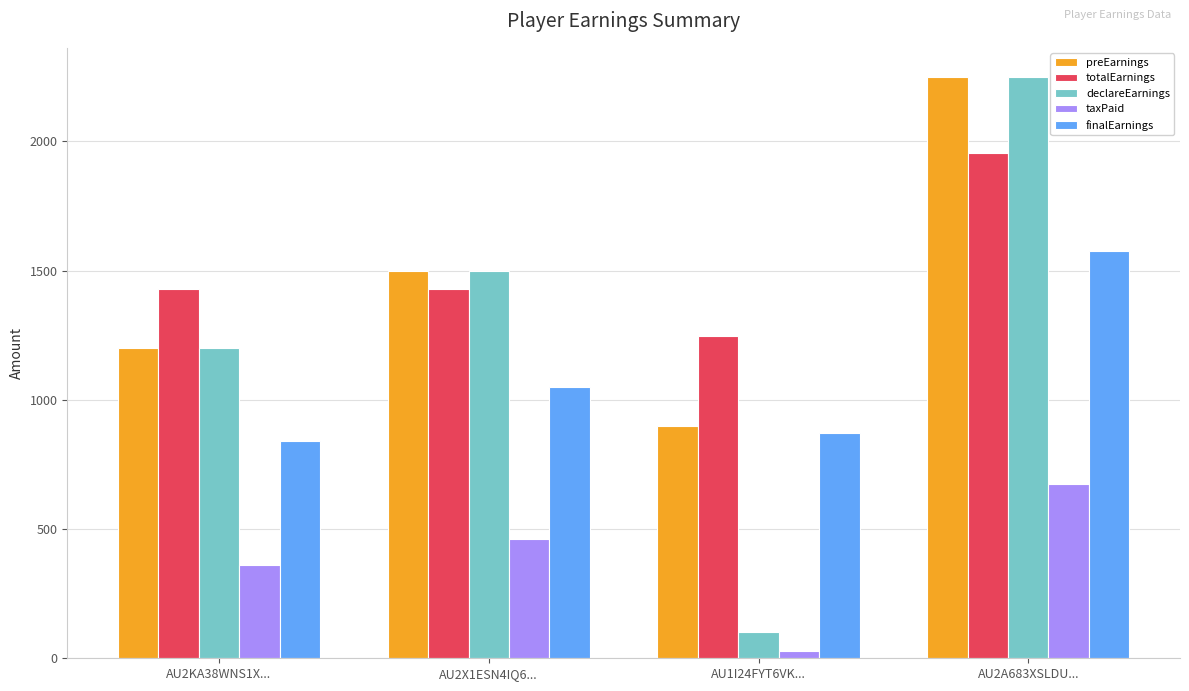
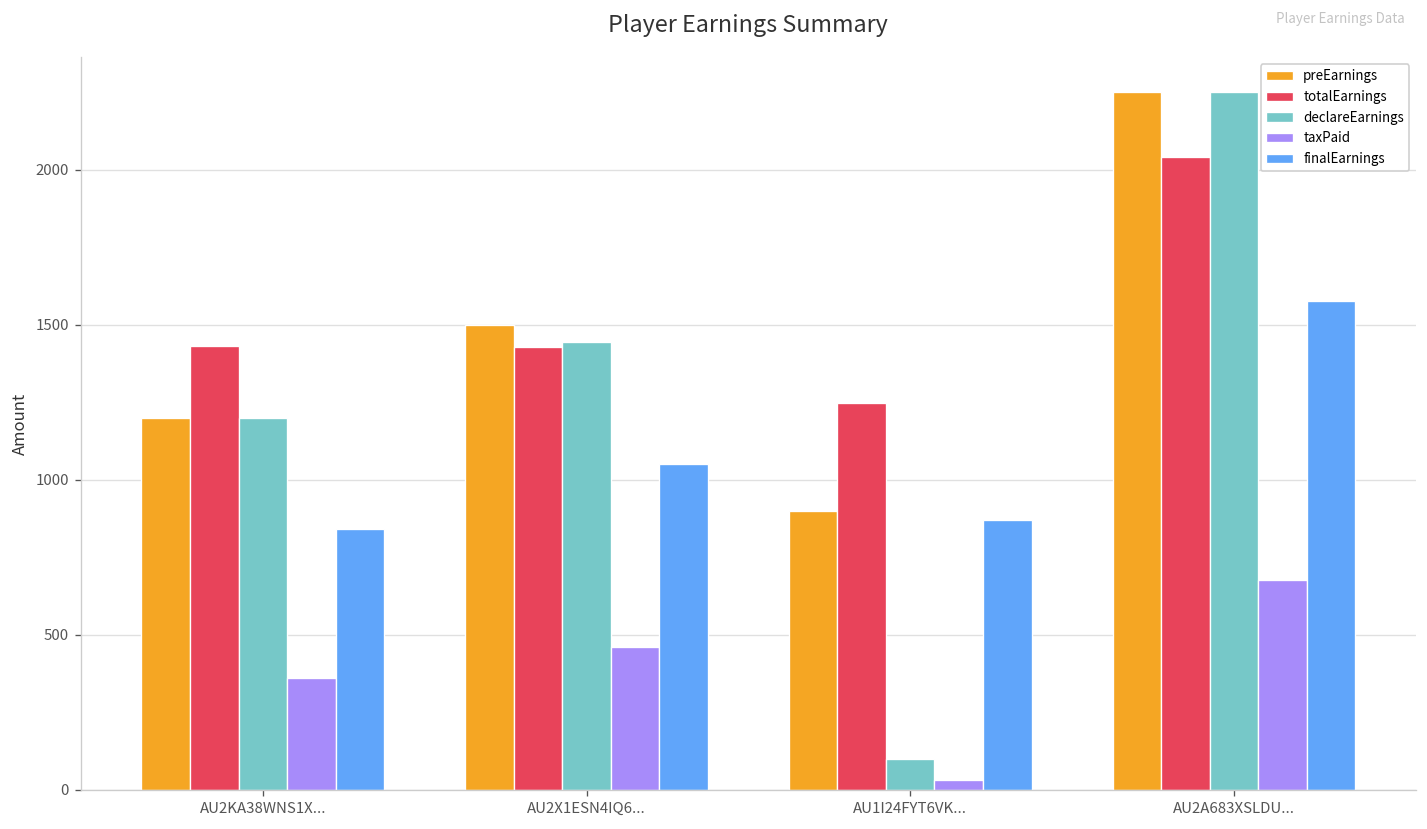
  {
    "preEarnings": {
      "AU2KA38WNS1X...": 1200,
      "AU2X1ESN4IQ6...": 1500,
      "AU1I24FYT6VK...": 900,
      "AU2A683XSLDU...": 2250
    },
    "totalEarnings": {
      "AU2KA38WNS1X...": 1430,
      "AU2X1ESN4IQ6...": 1430,
      "AU1I24FYT6VK...": 1250,
-     "AU2A683XSLDU...": 1950
+     "AU2A683XSLDU...": 2040
    },
    "declareEarnings": {
      "AU2KA38WNS1X...": 1200,
-     "AU2X1ESN4IQ6...": 1500,
+     "AU2X1ESN4IQ6...": 1440,
      "AU1I24FYT6VK...": 100,
      "AU2A683XSLDU...": 2250
    },
    "taxPaid": {
      "AU2KA38WNS1X...": 360,
      "AU2X1ESN4IQ6...": 460,
      "AU1I24FYT6VK...": 30,
      "AU2A683XSLDU...": 680
    },
    "finalEarnings": {
      "AU2KA38WNS1X...": 840,
      "AU2X1ESN4IQ6...": 1050,
      "AU1I24FYT6VK...": 870,
      "AU2A683XSLDU...": 1580
    }
  }
